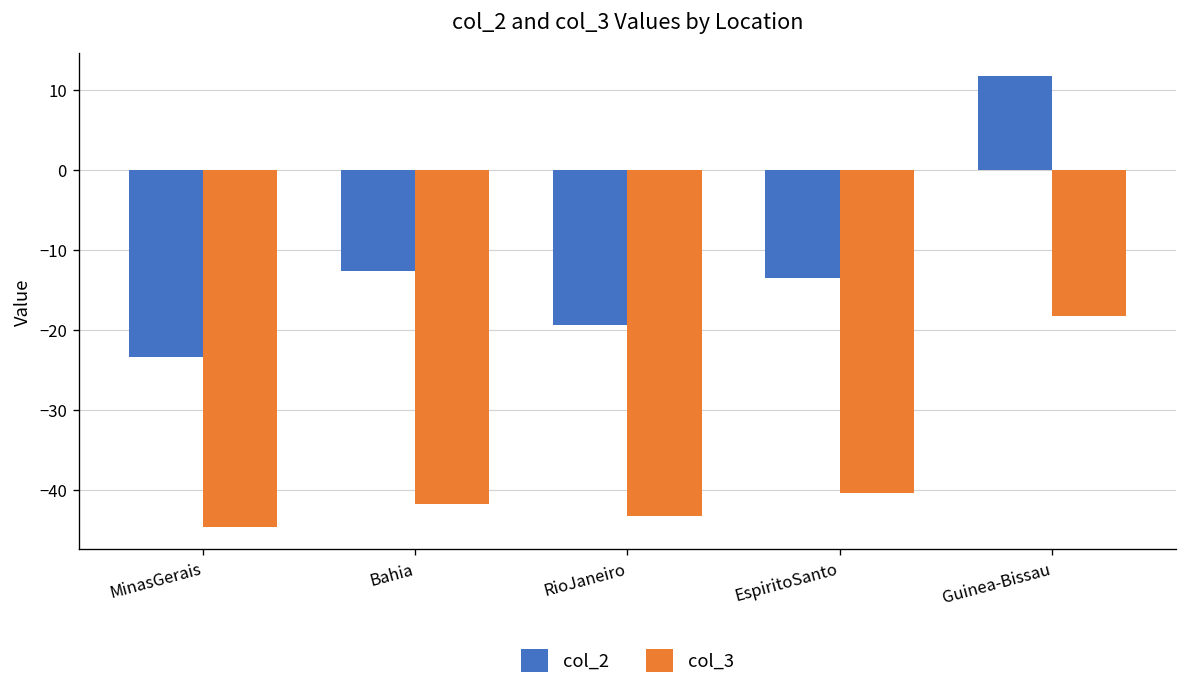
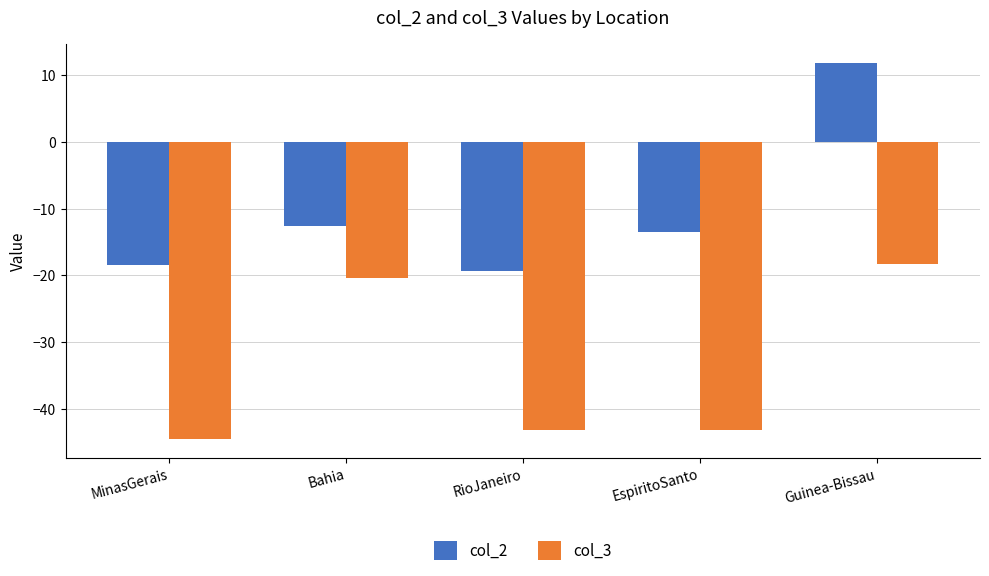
  {
    "col_2": {
-     "MinasGerais": -23,
+     "MinasGerais": -19,
      "Bahia": -13,
      "RioJaneiro": -19,
      "EspiritoSanto": -14,
      "Guinea-Bissau": 12
    },
    "col_3": {
      "MinasGerais": -45,
-     "Bahia": -42,
+     "Bahia": -20,
      "RioJaneiro": -43,
-     "EspiritoSanto": -40,
+     "EspiritoSanto": -43,
      "Guinea-Bissau": -18
    }
  }
